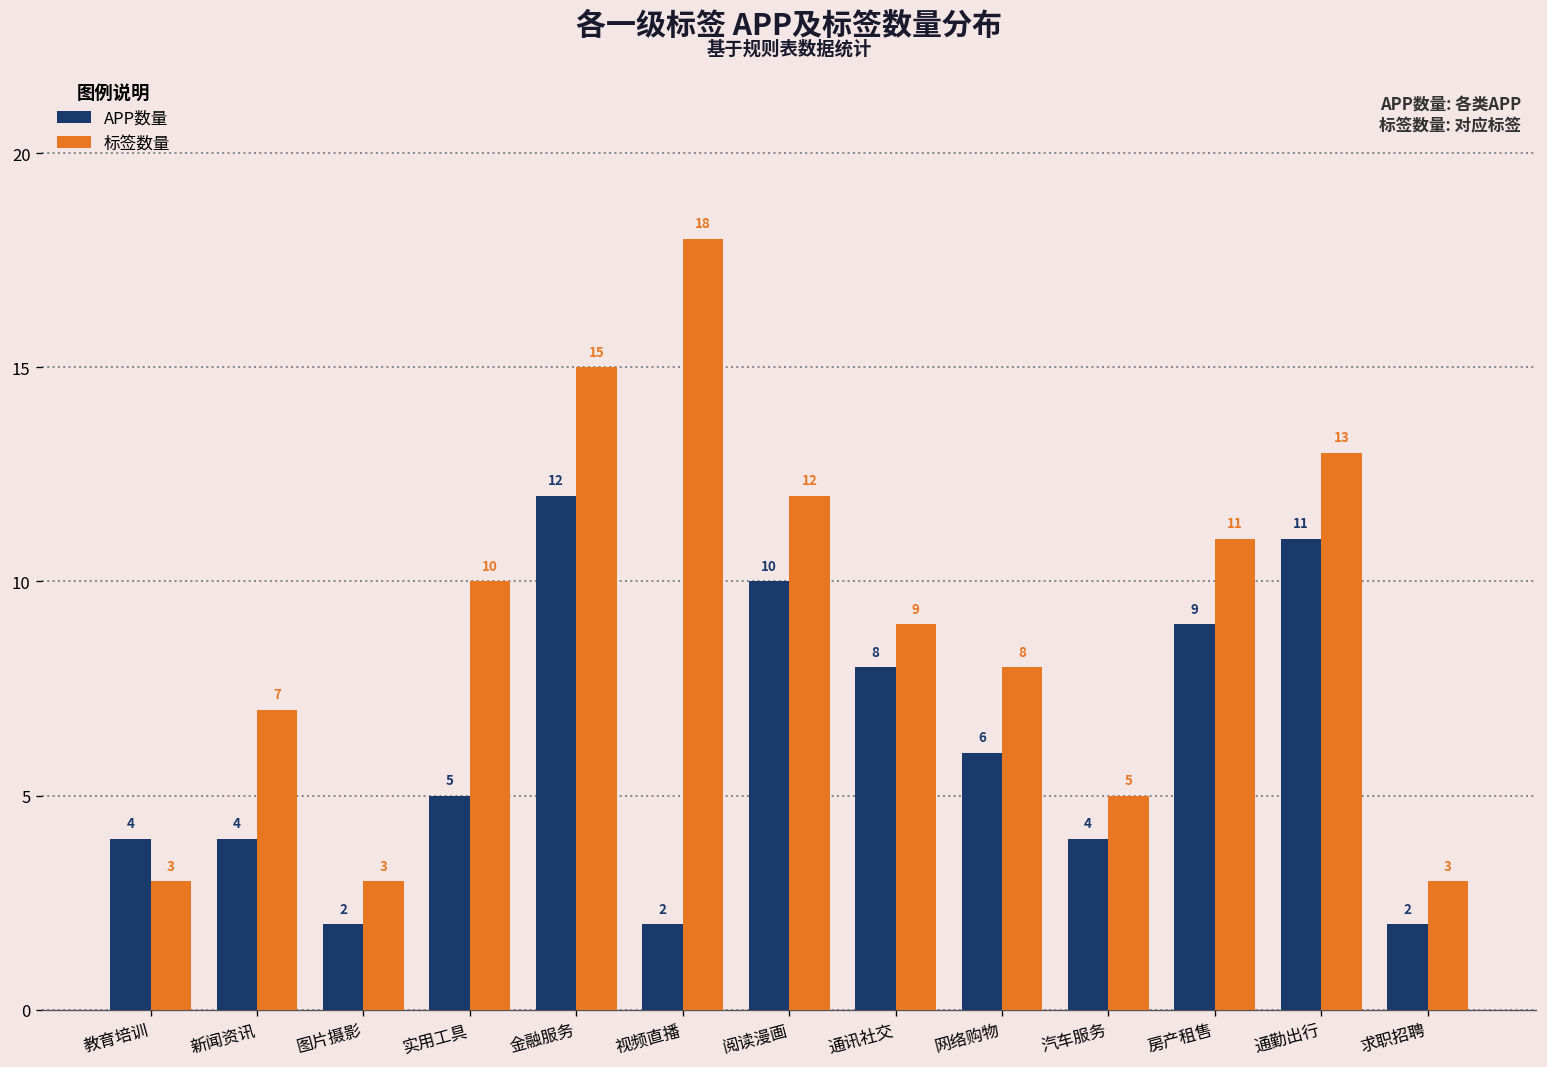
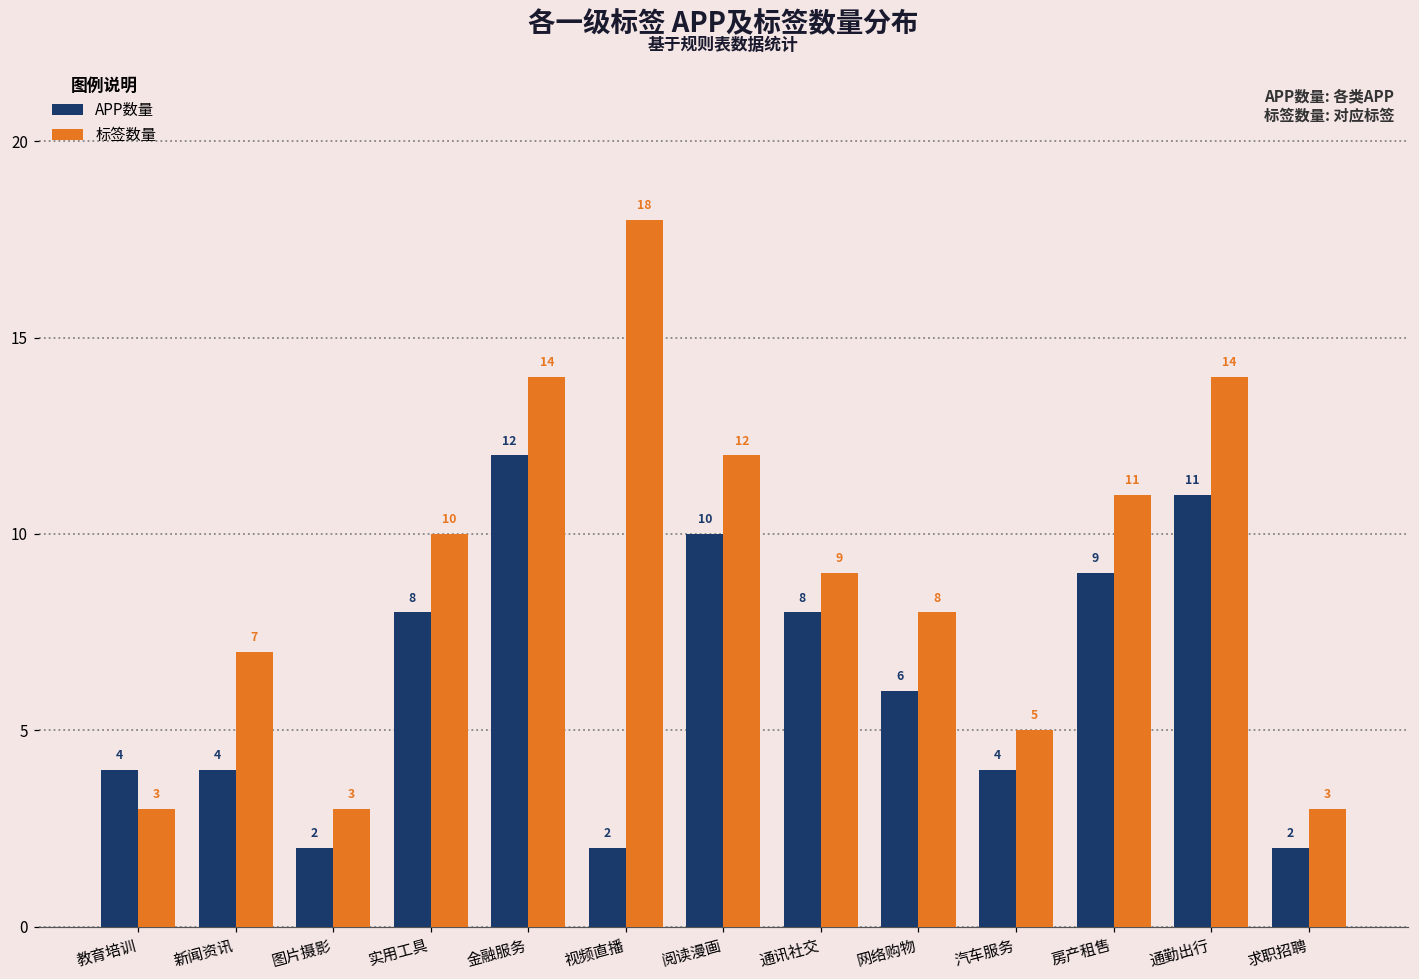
  {
    "APP数量": {
      "教育培训": 4,
      "新闻资讯": 4,
      "图片摄影": 2,
-     "实用工具": 5,
+     "实用工具": 8,
      "金融服务": 12,
      "视频直播": 2,
      "阅读漫画": 10,
      "通讯社交": 8,
      "网络购物": 6,
      "汽车服务": 4,
      "房产租售": 9,
      "通勤出行": 11,
      "求职招聘": 2
    },
    "标签数量": {
      "教育培训": 3,
      "新闻资讯": 7,
      "图片摄影": 3,
      "实用工具": 10,
-     "金融服务": 15,
+     "金融服务": 14,
      "视频直播": 18,
      "阅读漫画": 12,
      "通讯社交": 9,
      "网络购物": 8,
      "汽车服务": 5,
      "房产租售": 11,
-     "通勤出行": 13,
+     "通勤出行": 14,
      "求职招聘": 3
    }
  }
